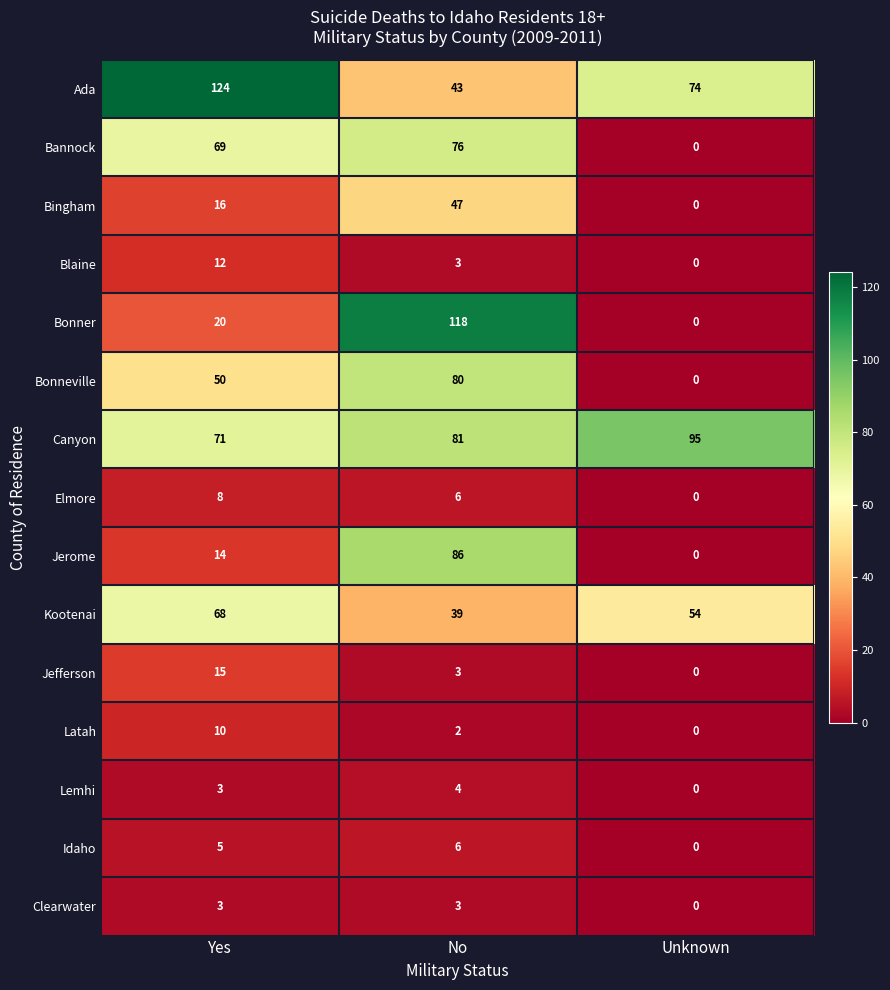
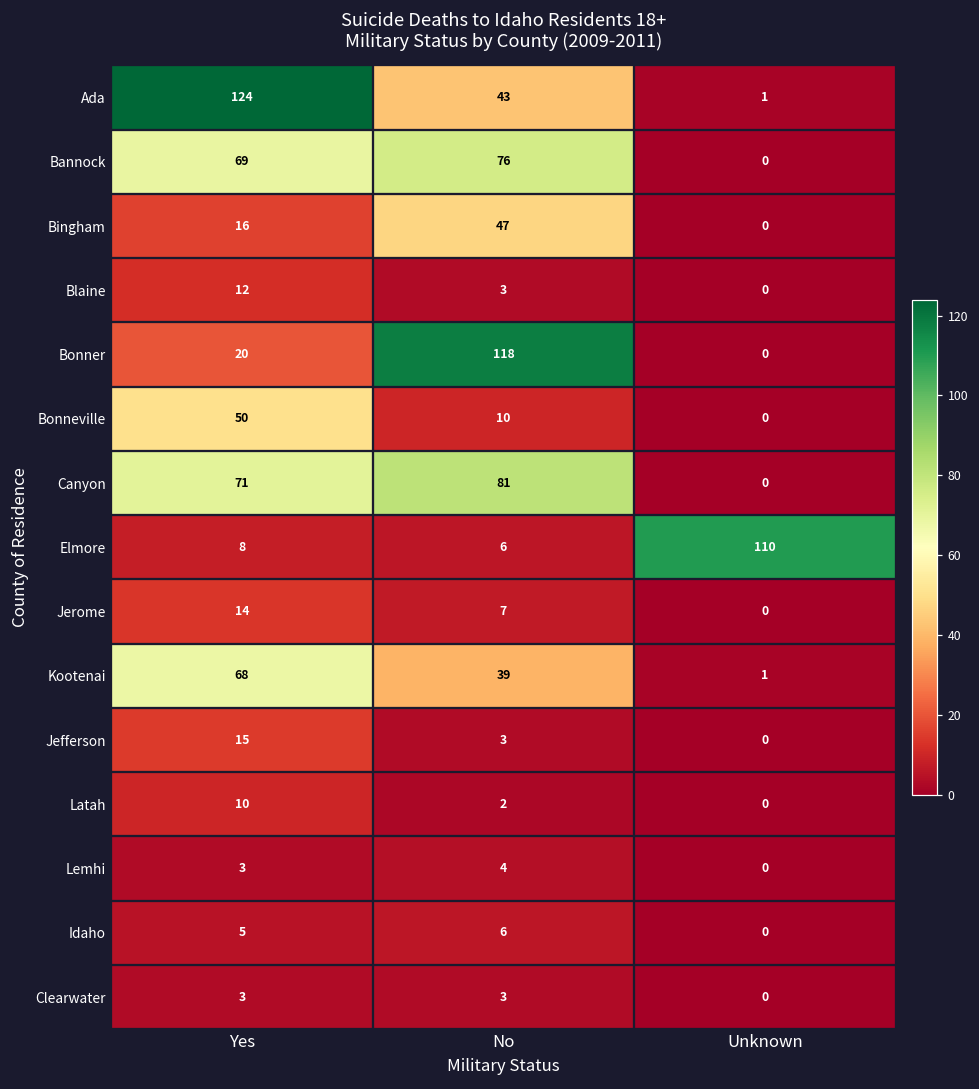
  {
    "Ada": {
      "Yes": 124,
      "No": 43,
-     "Unknown": 74
+     "Unknown": 1
    },
    "Bannock": {
      "Yes": 69,
      "No": 76,
      "Unknown": 0
    },
    "Bingham": {
      "Yes": 16,
      "No": 47,
      "Unknown": 0
    },
    "Blaine": {
      "Yes": 12,
      "No": 3,
      "Unknown": 0
    },
    "Bonner": {
      "Yes": 20,
      "No": 118,
      "Unknown": 0
    },
    "Bonneville": {
      "Yes": 50,
-     "No": 80,
+     "No": 10,
      "Unknown": 0
    },
    "Canyon": {
      "Yes": 71,
      "No": 81,
-     "Unknown": 95
+     "Unknown": 0
    },
    "Elmore": {
      "Yes": 8,
      "No": 6,
-     "Unknown": 0
+     "Unknown": 110
    },
    "Jerome": {
      "Yes": 14,
-     "No": 86,
+     "No": 7,
      "Unknown": 0
    },
    "Kootenai": {
      "Yes": 68,
      "No": 39,
-     "Unknown": 54
+     "Unknown": 1
    },
    "Jefferson": {
      "Yes": 15,
      "No": 3,
      "Unknown": 0
    },
    "Latah": {
      "Yes": 10,
      "No": 2,
      "Unknown": 0
    },
    "Lemhi": {
      "Yes": 3,
      "No": 4,
      "Unknown": 0
    },
    "Idaho": {
      "Yes": 5,
      "No": 6,
      "Unknown": 0
    },
    "Clearwater": {
      "Yes": 3,
      "No": 3,
      "Unknown": 0
    }
  }
